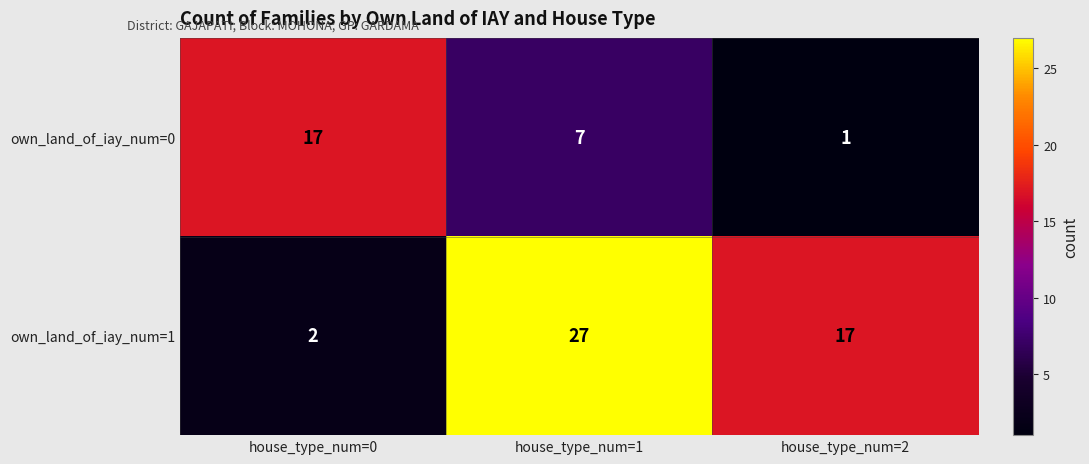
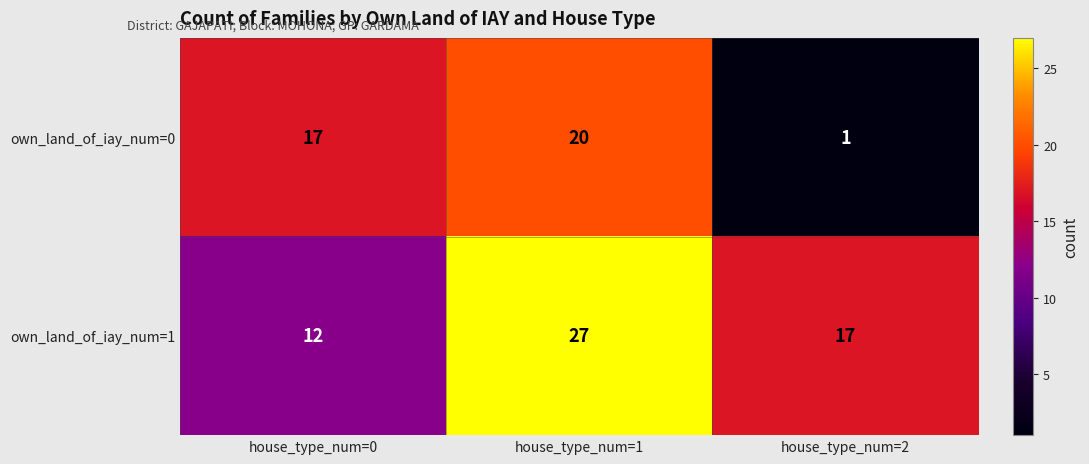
  {
    "own_land_of_iay_num=0": {
      "house_type_num=0": 17,
-     "house_type_num=1": 7,
+     "house_type_num=1": 20,
      "house_type_num=2": 1
    },
    "own_land_of_iay_num=1": {
-     "house_type_num=0": 2,
+     "house_type_num=0": 12,
      "house_type_num=1": 27,
      "house_type_num=2": 17
    }
  }
